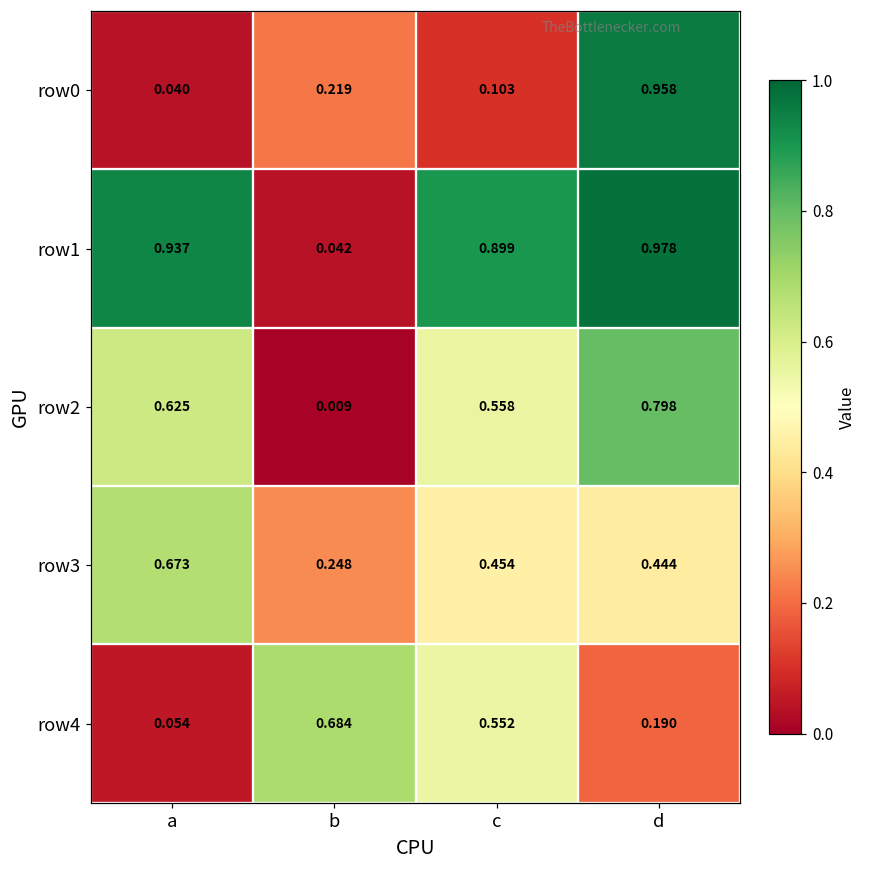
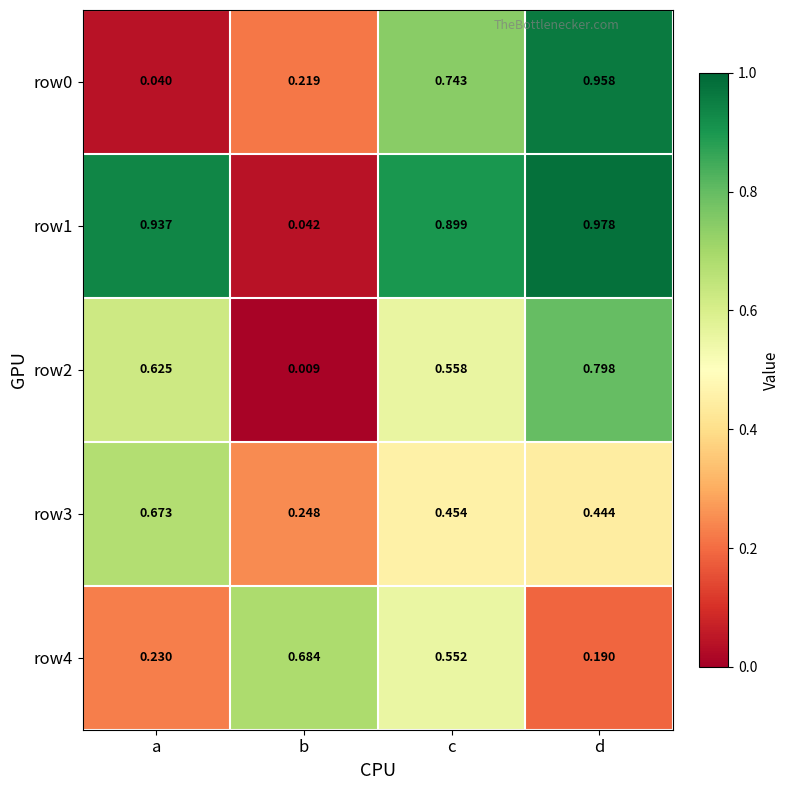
  {
    "row0": {
      "a": 0.040,
      "b": 0.219,
-     "c": 0.103,
+     "c": 0.743,
      "d": 0.958
    },
    "row1": {
      "a": 0.937,
      "b": 0.042,
      "c": 0.899,
      "d": 0.978
    },
    "row2": {
      "a": 0.625,
      "b": 0.009,
      "c": 0.558,
      "d": 0.798
    },
    "row3": {
      "a": 0.673,
      "b": 0.248,
      "c": 0.454,
      "d": 0.444
    },
    "row4": {
-     "a": 0.054,
+     "a": 0.230,
      "b": 0.684,
      "c": 0.552,
      "d": 0.190
    }
  }
